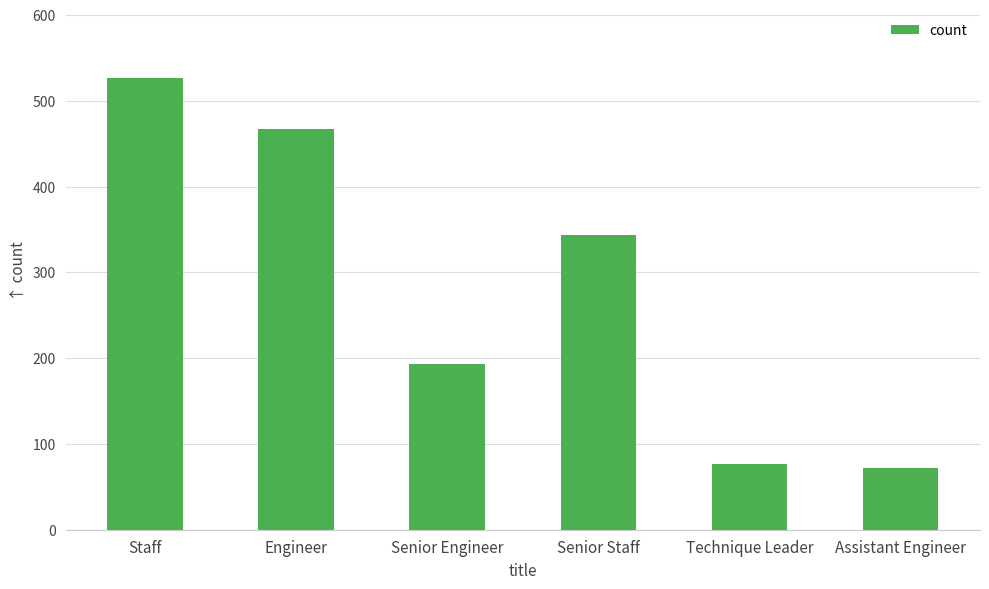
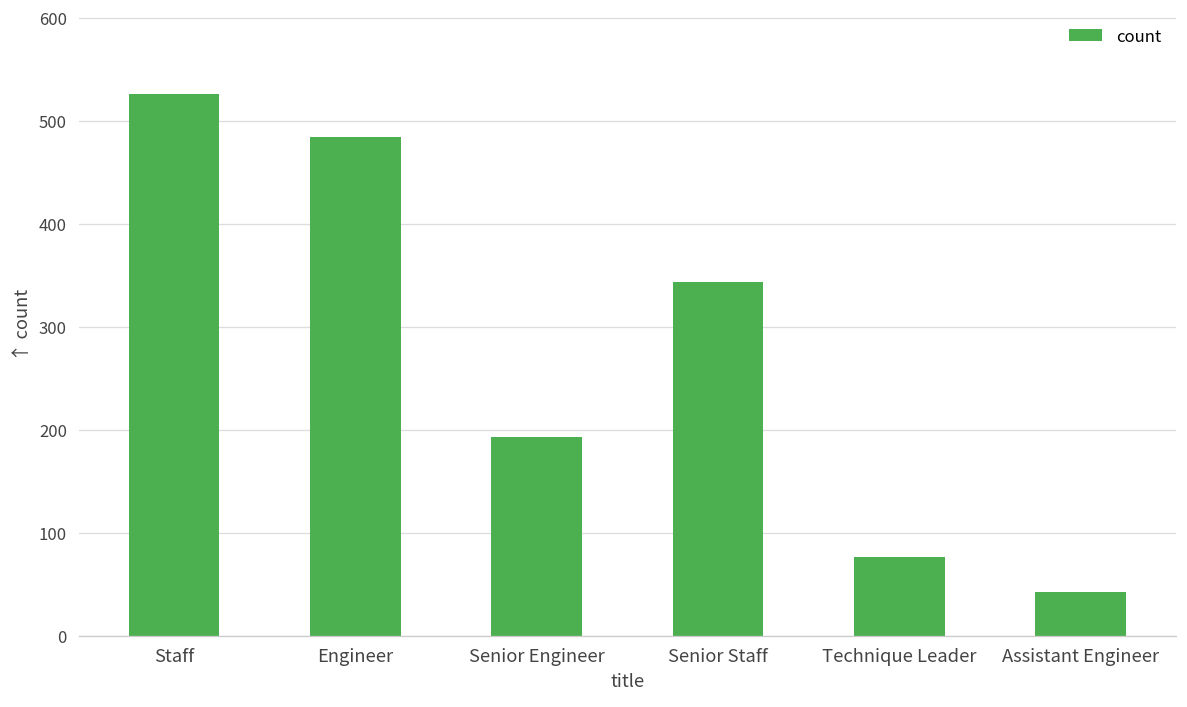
  {
    "Staff": 530,
-   "Engineer": 470,
+   "Engineer": 490,
    "Senior Engineer": 190,
    "Senior Staff": 340,
    "Technique Leader": 80,
-   "Assistant Engineer": 70
+   "Assistant Engineer": 40
  }
